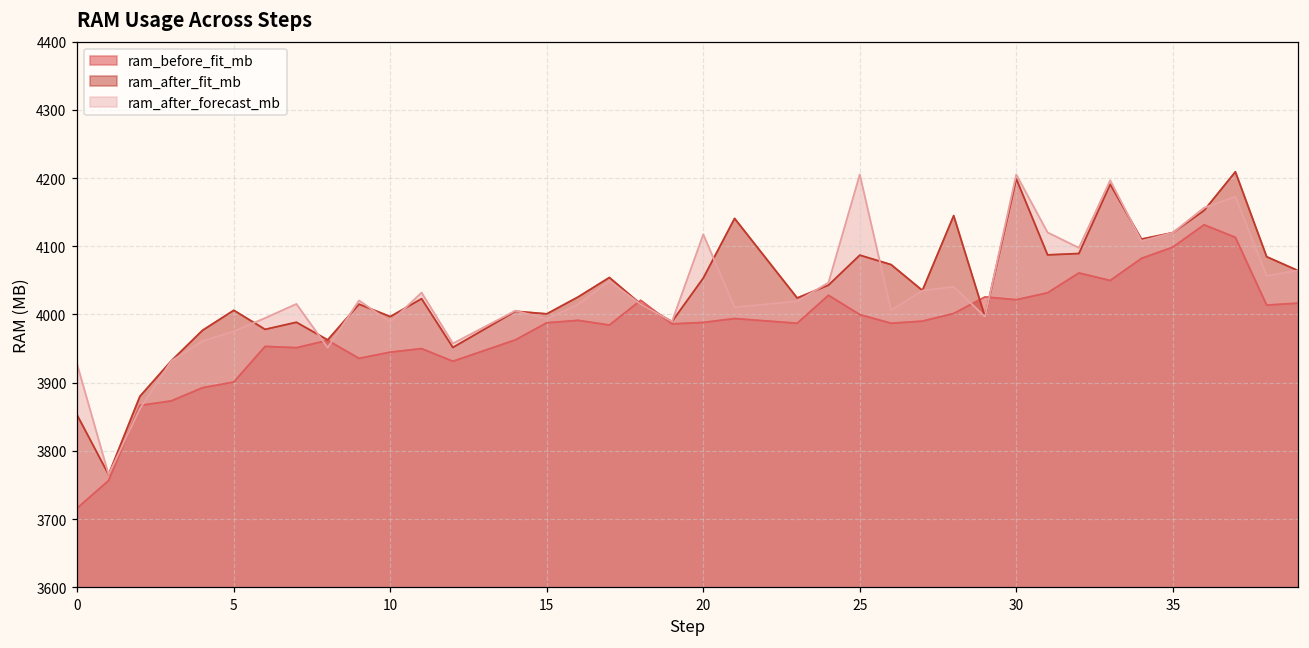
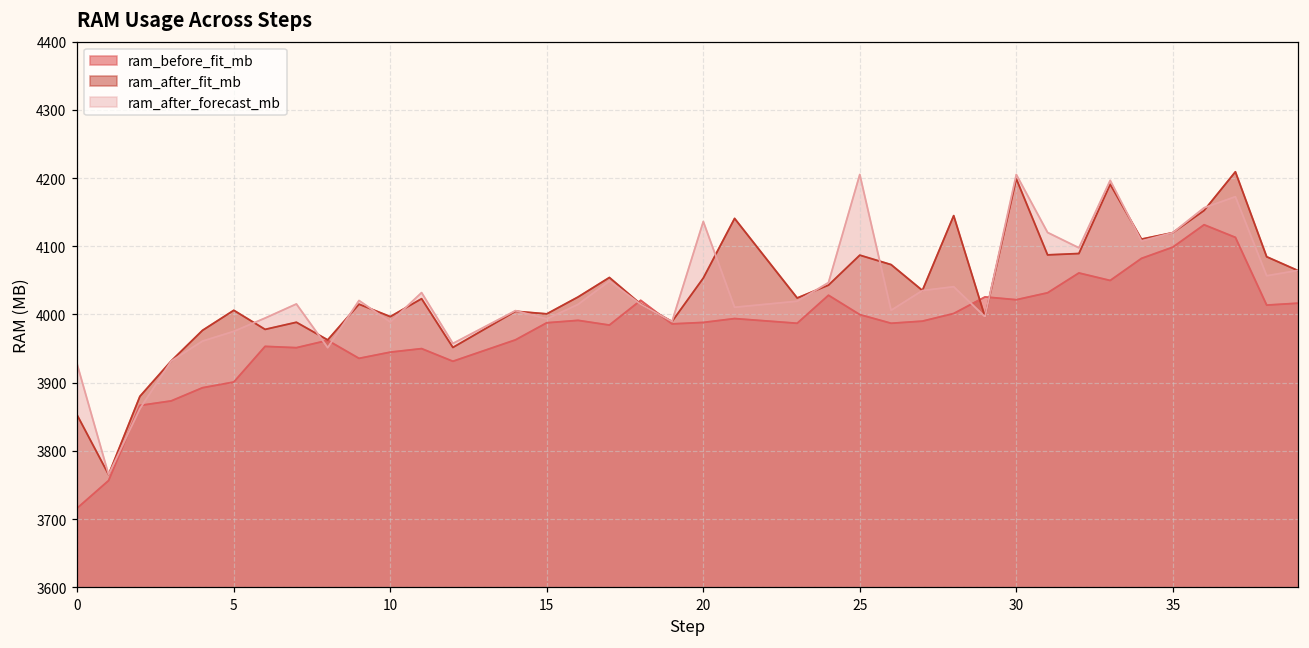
  {
    "ram_after_forecast_mb": {
      "0": 3930,
      "5": 3980,
      "15": 3990,
-     "20": 4120,
+     "20": 4140,
      "25": 4210,
      "30": 4210
    }
  }
